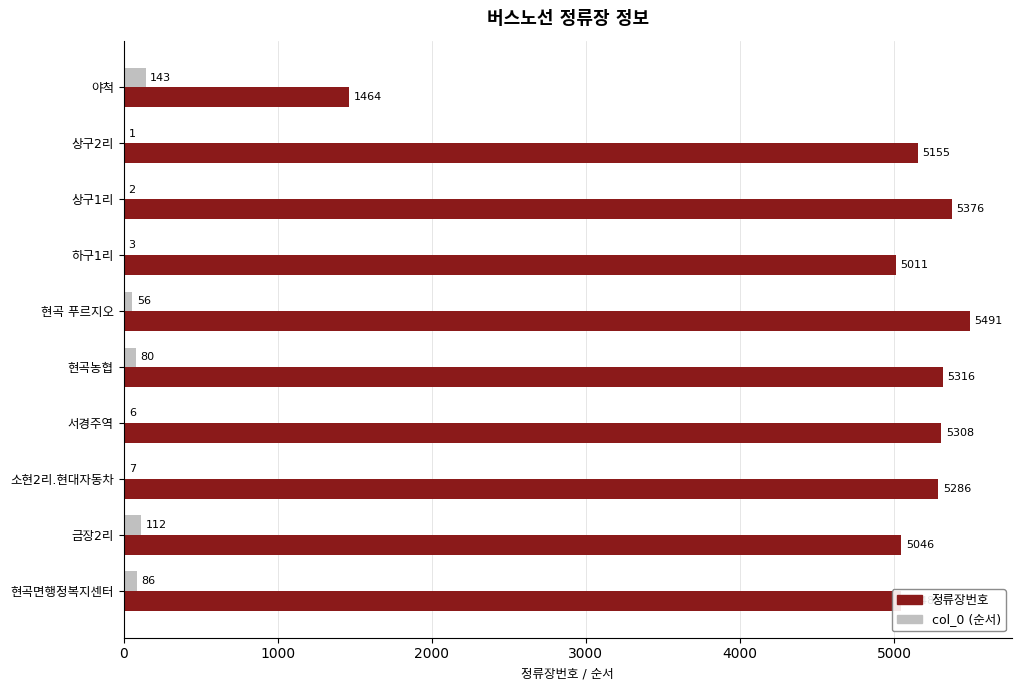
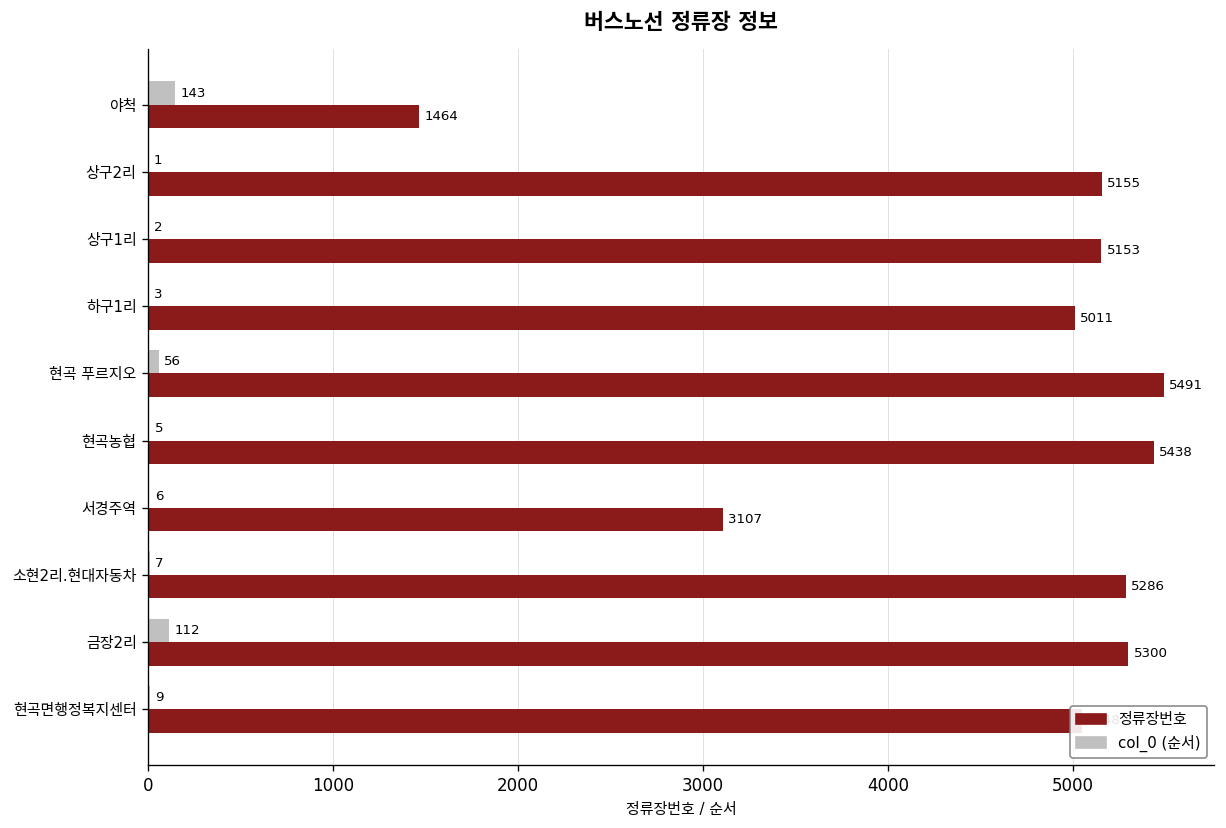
  {
    "정류장번호": {
      "야척": 1464,
      "상구2리": 5155,
-     "상구1리": 5376,
+     "상구1리": 5153,
      "하구1리": 5011,
      "현곡 푸르지오": 5491,
-     "현곡농협": 5316,
-     "서경주역": 5308,
+     "현곡농협": 5438,
+     "서경주역": 3107,
      "소현2리.현대자동차": 5286,
-     "금장2리": 5046
+     "금장2리": 5300
    },
    "col_0 (순서)": {
      "야척": 143,
      "상구2리": 1,
      "상구1리": 2,
      "하구1리": 3,
      "현곡 푸르지오": 56,
-     "현곡농협": 80,
+     "현곡농협": 5,
      "서경주역": 6,
      "소현2리.현대자동차": 7,
      "금장2리": 112,
-     "현곡면행정복지센터": 86
+     "현곡면행정복지센터": 9
    }
  }
